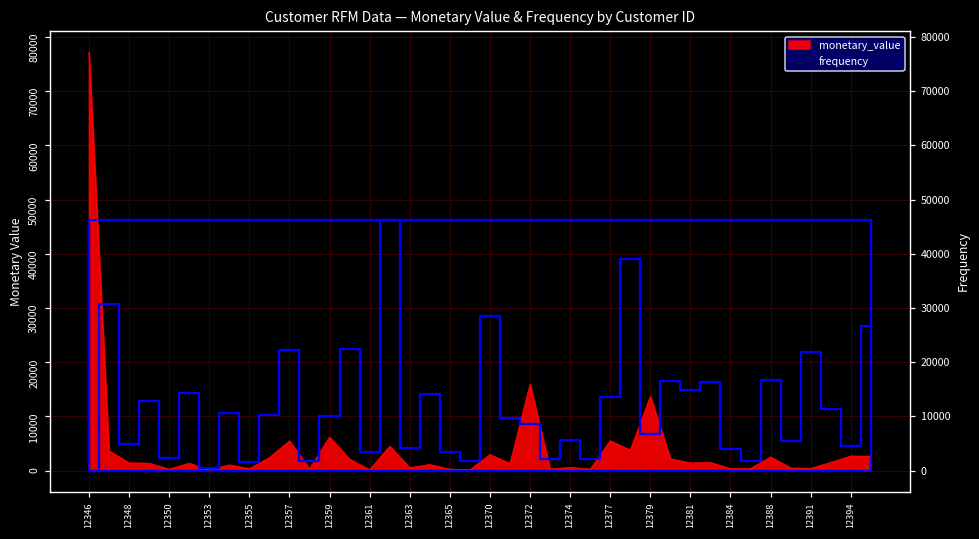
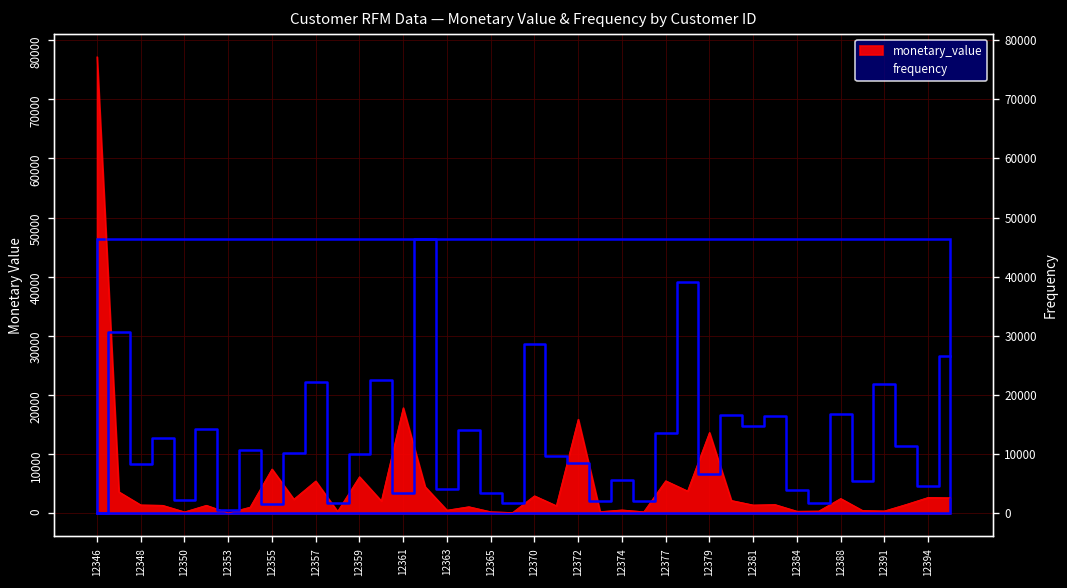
  {
    "monetary_value": {
      "12346": 77000,
      "12348": 1000,
      "12350": 0,
-     "12355": 0,
+     "12355": 8000,
      "12357": 5000,
      "12359": 6000,
-     "12361": 0,
+     "12361": 18000,
      "12363": 1000,
      "12365": 0,
      "12370": 3000,
      "12372": 16000,
      "12374": 1000,
      "12377": 6000,
      "12379": 14000,
      "12381": 1000,
      "12384": 0,
      "12388": 3000,
      "12391": 0,
      "12394": 3000
    },
    "frequency": {
      "12346": 0,
-     "12348": 5000,
+     "12348": 8000,
      "12350": 2000,
      "12355": 2000,
      "12357": 22000,
      "12359": 10000,
      "12361": 3000,
      "12363": 4000,
      "12365": 3000,
      "12370": 29000,
      "12372": 9000,
      "12374": 6000,
      "12377": 14000,
      "12379": 7000,
      "12381": 15000,
      "12384": 4000,
      "12388": 17000,
      "12391": 22000,
      "12394": 5000
    }
  }
